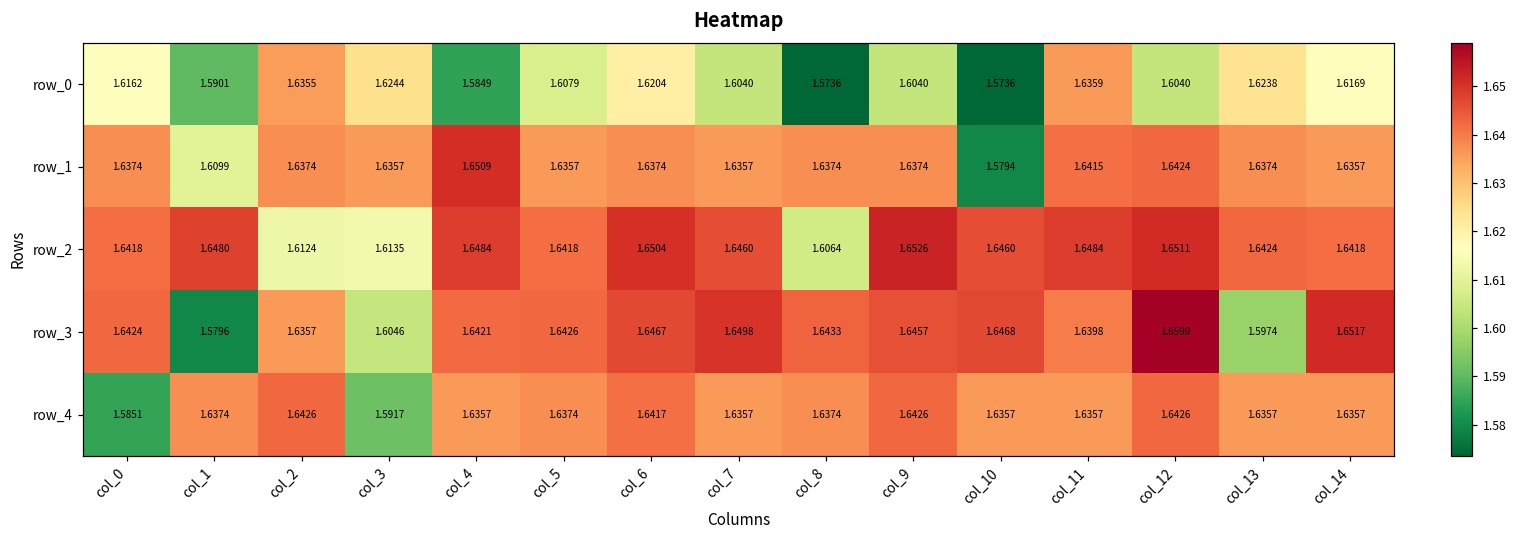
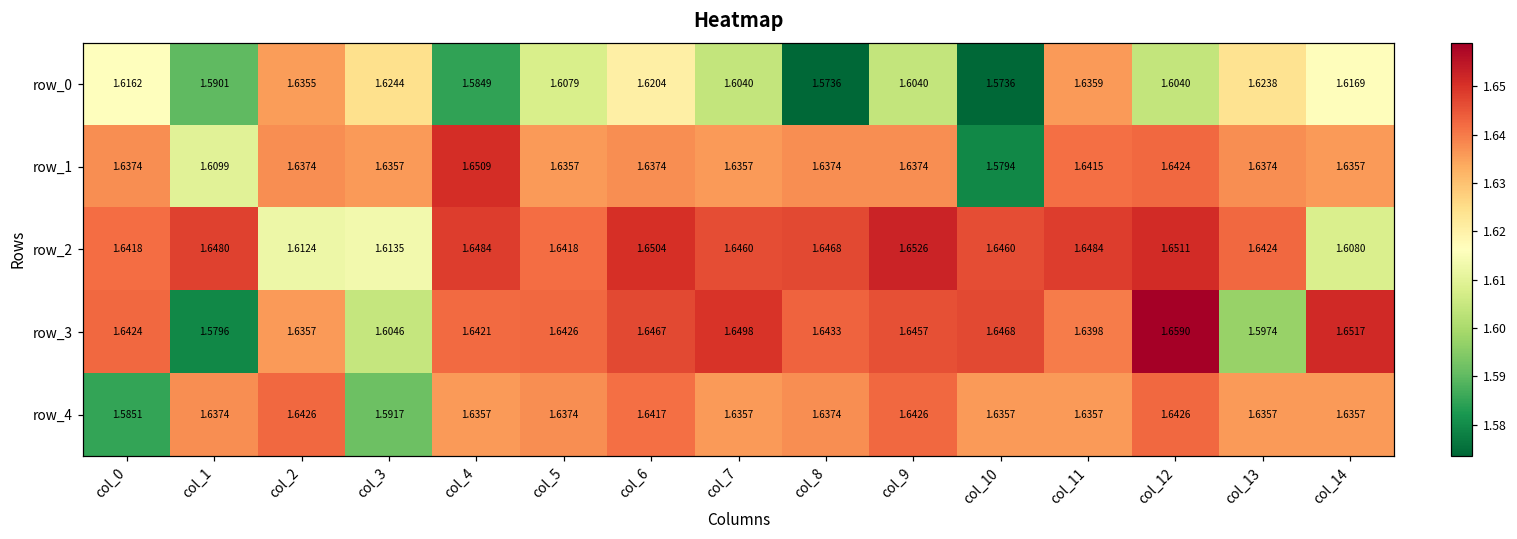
  {
    "row_0": {
      "col_0": 1.6162,
      "col_1": 1.5901,
      "col_2": 1.6355,
      "col_3": 1.6244,
      "col_4": 1.5849,
      "col_5": 1.6079,
      "col_6": 1.6204,
      "col_7": 1.6040,
      "col_8": 1.5736,
      "col_9": 1.6040,
      "col_10": 1.5736,
      "col_11": 1.6359,
      "col_12": 1.6040,
      "col_13": 1.6238,
      "col_14": 1.6169
    },
    "row_1": {
      "col_0": 1.6374,
      "col_1": 1.6099,
      "col_2": 1.6374,
      "col_3": 1.6357,
      "col_4": 1.6509,
      "col_5": 1.6357,
      "col_6": 1.6374,
      "col_7": 1.6357,
      "col_8": 1.6374,
      "col_9": 1.6374,
      "col_10": 1.5794,
      "col_11": 1.6415,
      "col_12": 1.6424,
      "col_13": 1.6374,
      "col_14": 1.6357
    },
    "row_2": {
      "col_0": 1.6418,
      "col_1": 1.6480,
      "col_2": 1.6124,
      "col_3": 1.6135,
      "col_4": 1.6484,
      "col_5": 1.6418,
      "col_6": 1.6504,
      "col_7": 1.6460,
-     "col_8": 1.6064,
+     "col_8": 1.6468,
      "col_9": 1.6526,
      "col_10": 1.6460,
      "col_11": 1.6484,
      "col_12": 1.6511,
      "col_13": 1.6424,
-     "col_14": 1.6418
+     "col_14": 1.6080
    },
    "row_3": {
      "col_0": 1.6424,
      "col_1": 1.5796,
      "col_2": 1.6357,
      "col_3": 1.6046,
      "col_4": 1.6421,
      "col_5": 1.6426,
      "col_6": 1.6467,
      "col_7": 1.6498,
      "col_8": 1.6433,
      "col_9": 1.6457,
      "col_10": 1.6468,
      "col_11": 1.6398,
      "col_12": 1.6590,
      "col_13": 1.5974,
      "col_14": 1.6517
    },
    "row_4": {
      "col_0": 1.5851,
      "col_1": 1.6374,
      "col_2": 1.6426,
      "col_3": 1.5917,
      "col_4": 1.6357,
      "col_5": 1.6374,
      "col_6": 1.6417,
      "col_7": 1.6357,
      "col_8": 1.6374,
      "col_9": 1.6426,
      "col_10": 1.6357,
      "col_11": 1.6357,
      "col_12": 1.6426,
      "col_13": 1.6357,
      "col_14": 1.6357
    }
  }
